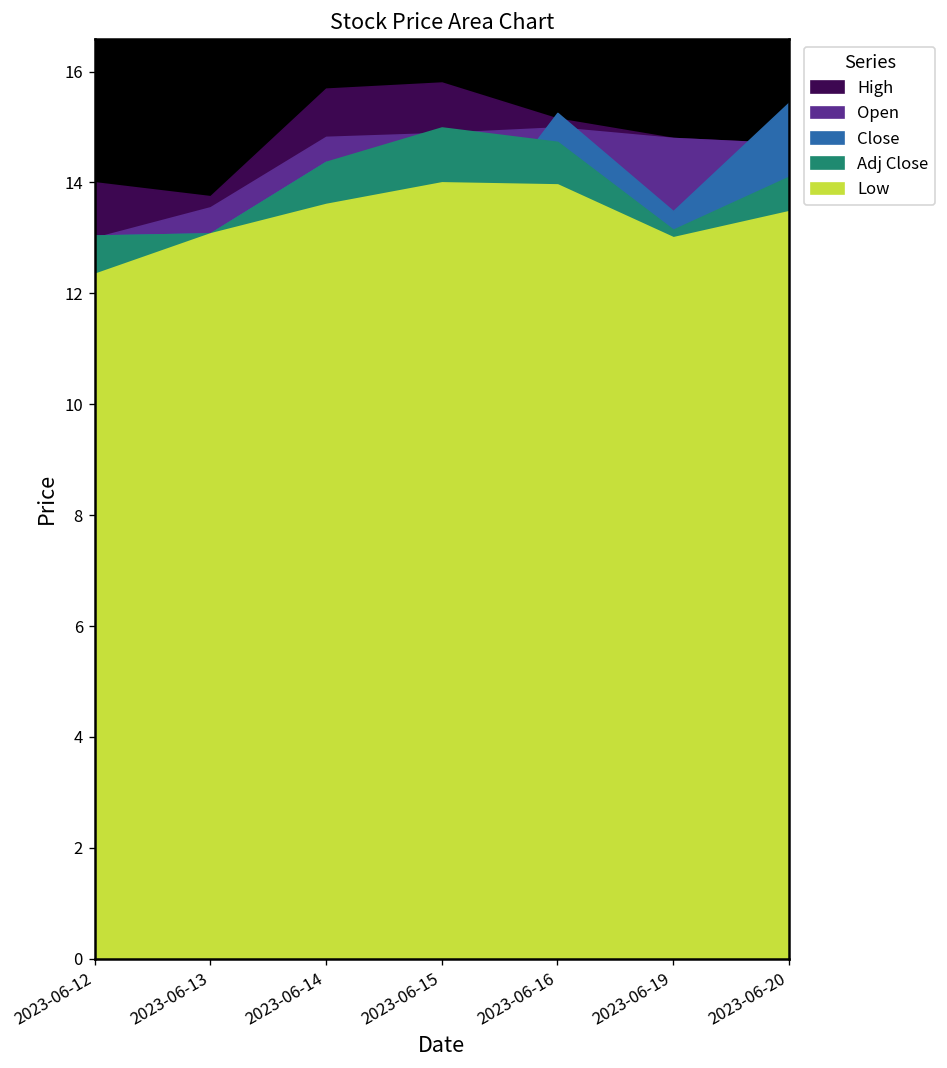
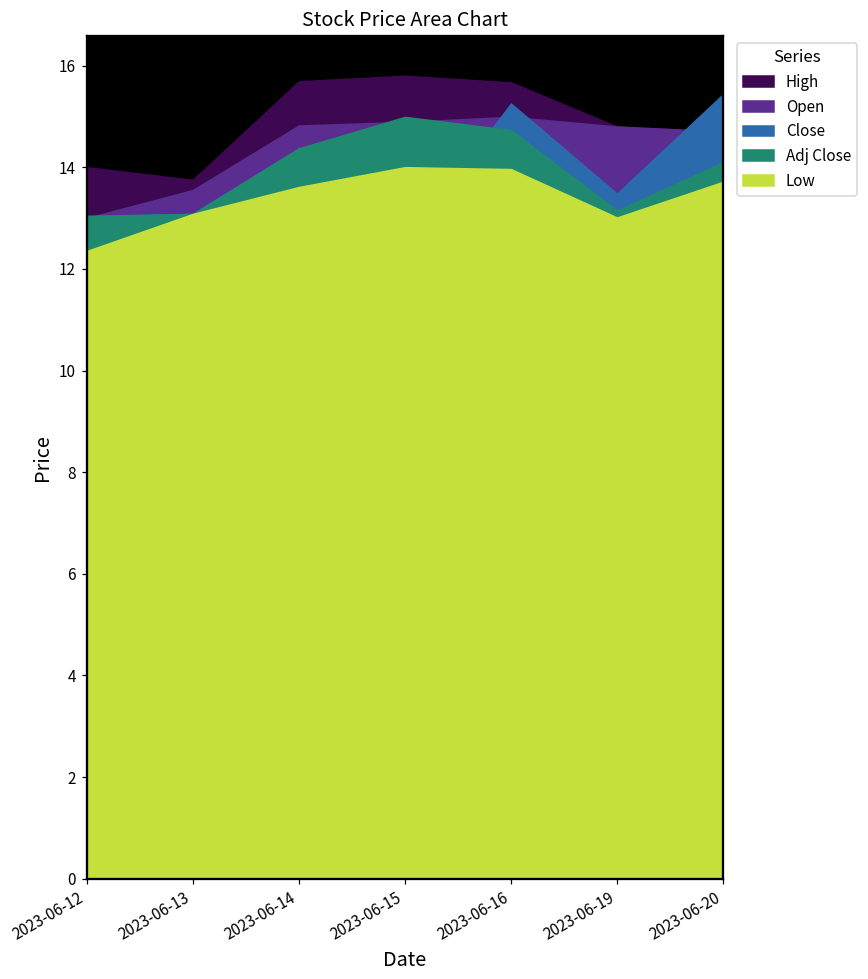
  {
    "High": {
      "2023-06-12": 14.0,
      "2023-06-13": 13.8,
      "2023-06-14": 15.7,
      "2023-06-15": 15.8,
-     "2023-06-16": 15.1
+     "2023-06-16": 15.7
    },
    "Open": {
      "2023-06-13": 13.6,
      "2023-06-14": 14.8
    },
    "Close": {
      "2023-06-16": 15.3,
      "2023-06-19": 13.5,
      "2023-06-20": 15.4
    },
    "Adj Close": {
      "2023-06-15": 15.0,
      "2023-06-16": 14.7,
      "2023-06-19": 13.1,
      "2023-06-20": 14.1
    },
    "Low": {
      "2023-06-12": 12.4,
      "2023-06-14": 13.6,
      "2023-06-15": 14.0,
      "2023-06-16": 14.0,
      "2023-06-19": 13.0,
-     "2023-06-20": 13.5
+     "2023-06-20": 13.7
    }
  }
